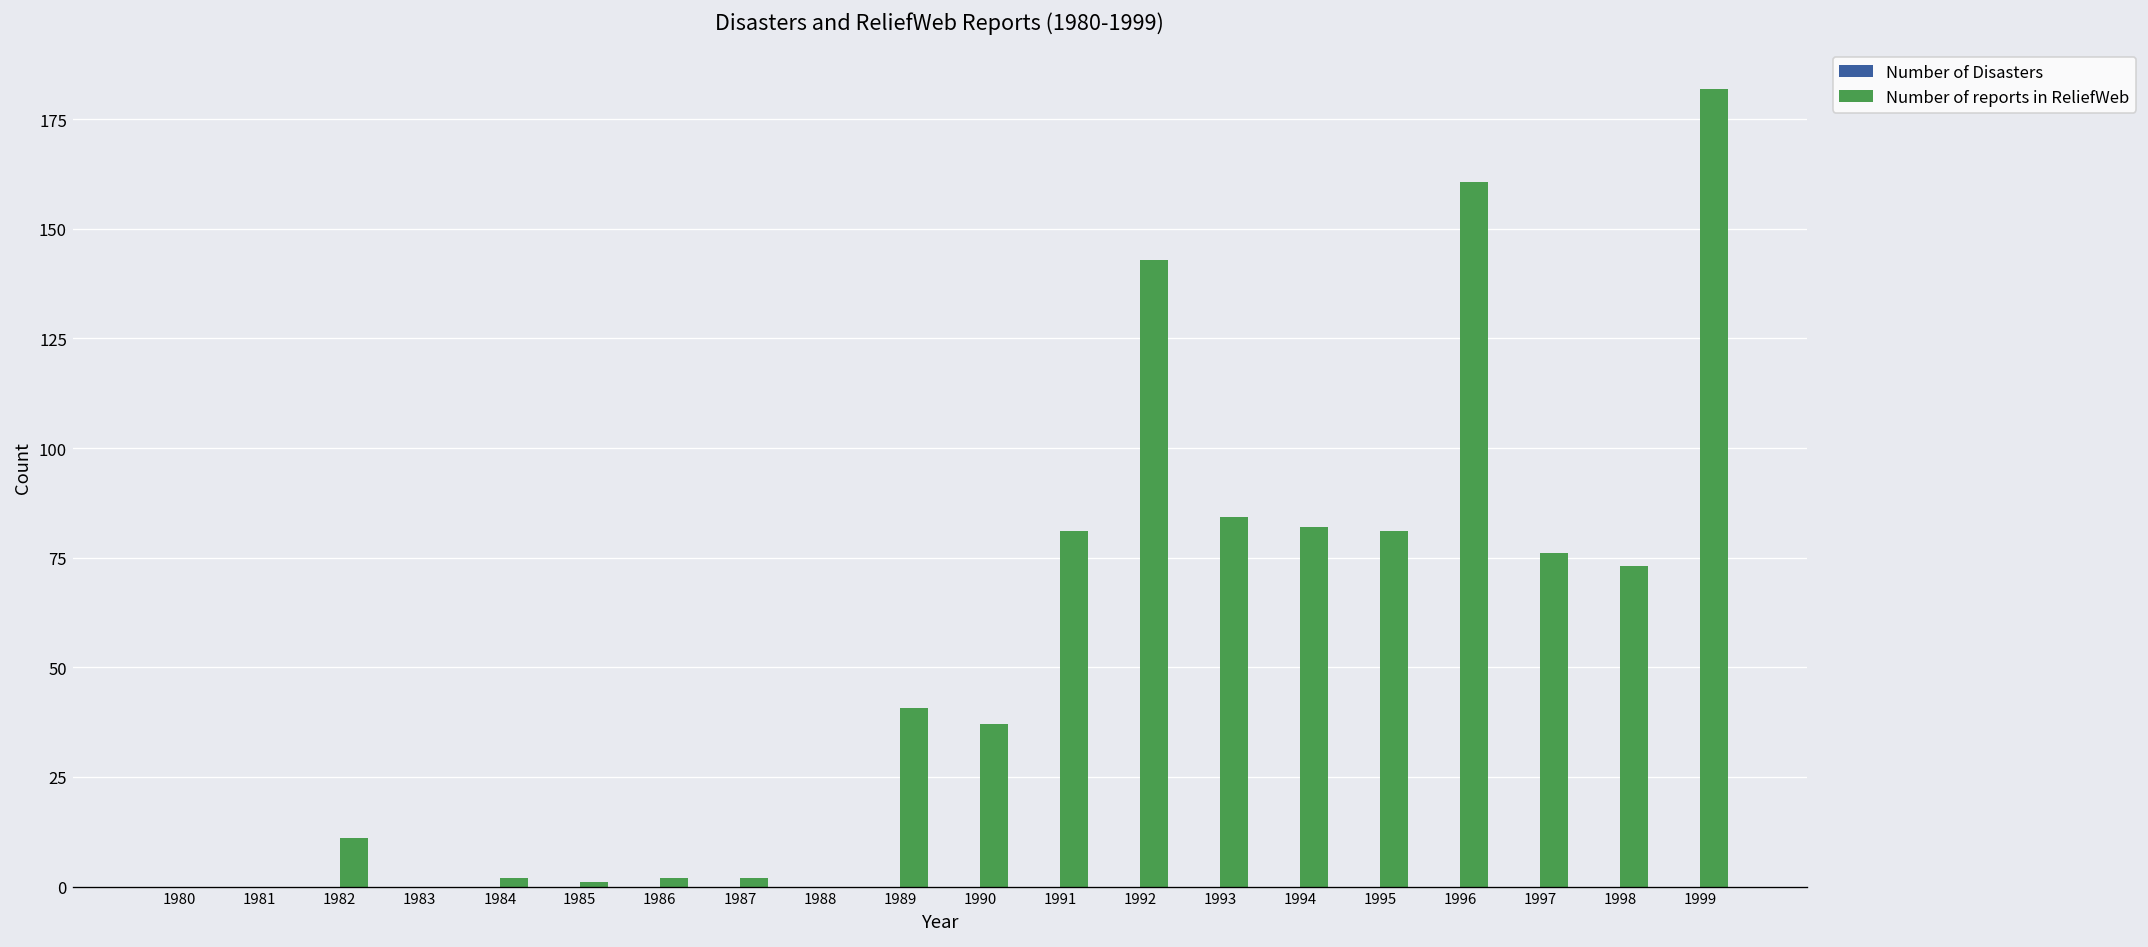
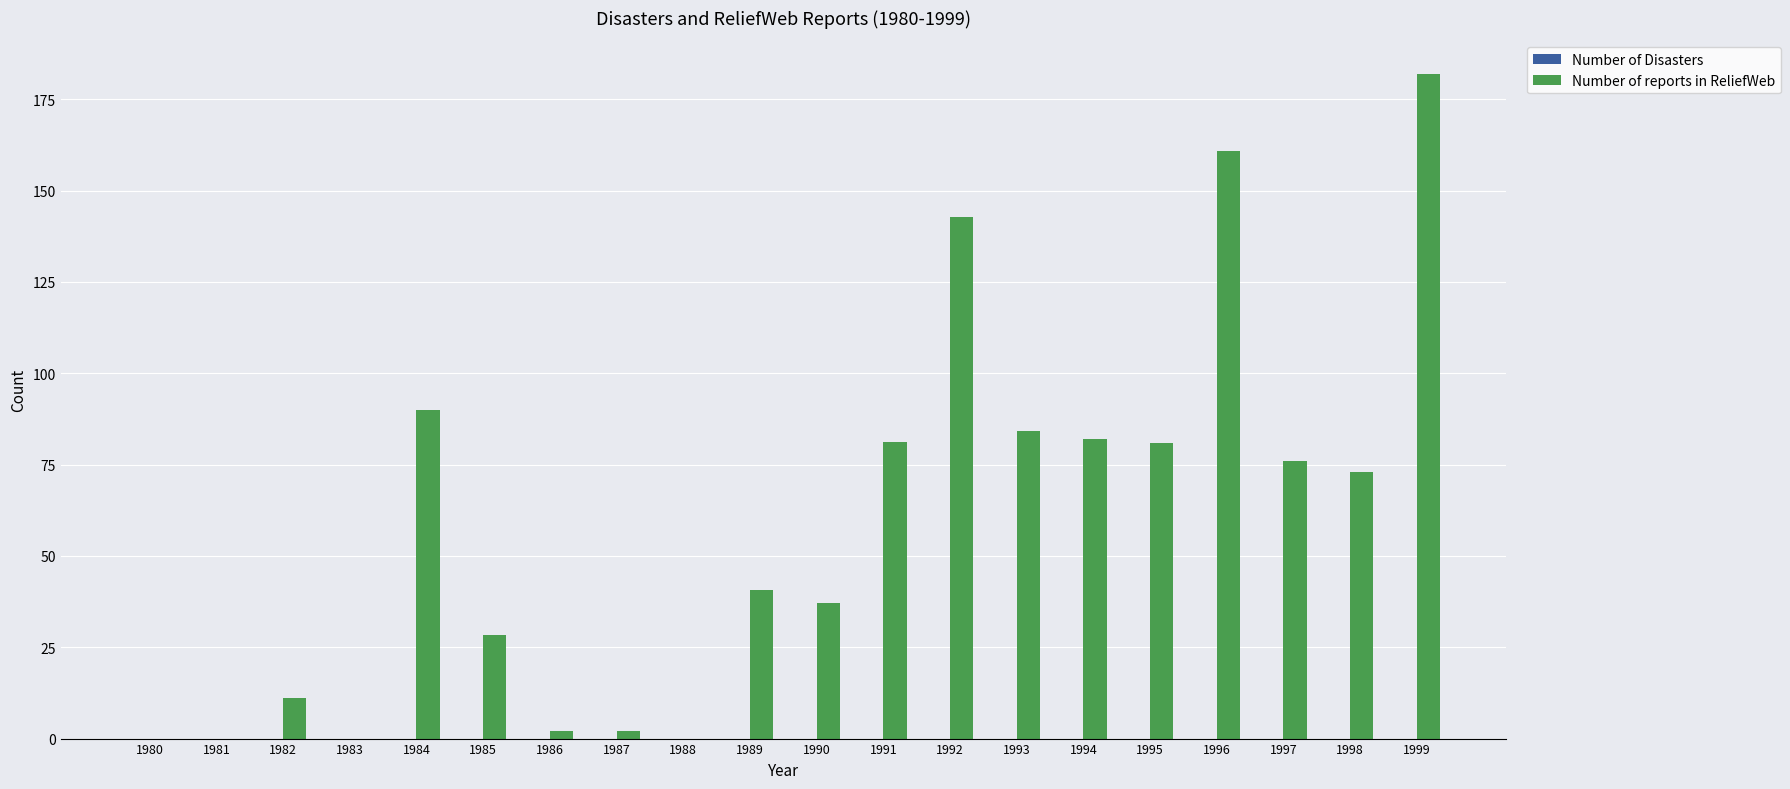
  {
    "Number of Disasters": {
      "1980": 0,
      "1981": 0,
      "1982": 0,
      "1983": 0,
      "1984": 0,
      "1985": 0,
      "1986": 0,
      "1987": 0,
      "1988": 0,
      "1989": 0,
      "1990": 0,
      "1991": 0,
      "1992": 0,
      "1993": 0,
      "1994": 0,
      "1995": 0,
      "1996": 0,
      "1997": 0,
      "1998": 0,
      "1999": 0
    },
    "Number of reports in ReliefWeb": {
      "1980": 0,
      "1981": 0,
      "1982": 11,
      "1983": 0,
-     "1984": 2,
-     "1985": 1,
+     "1984": 90,
+     "1985": 28,
      "1986": 2,
      "1987": 2,
      "1988": 0,
      "1989": 41,
      "1990": 37,
      "1991": 81,
      "1992": 143,
      "1993": 84,
      "1994": 82,
      "1995": 81,
      "1996": 161,
      "1997": 76,
      "1998": 73,
      "1999": 182
    }
  }
